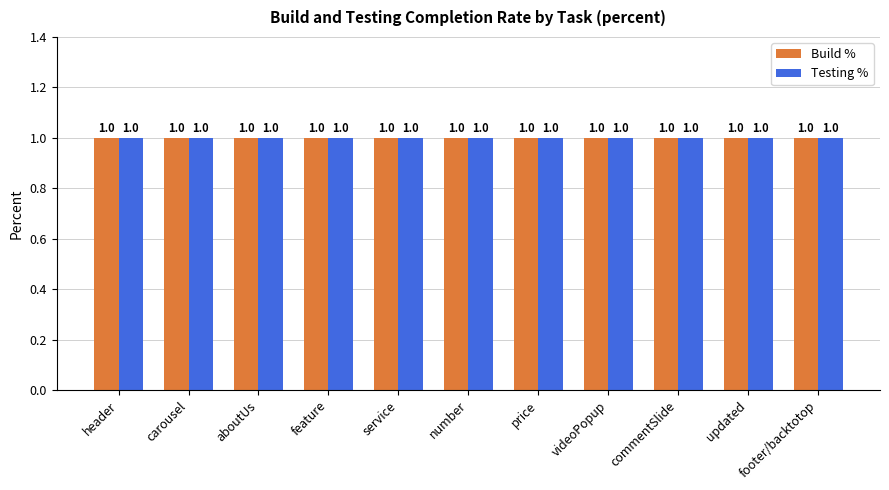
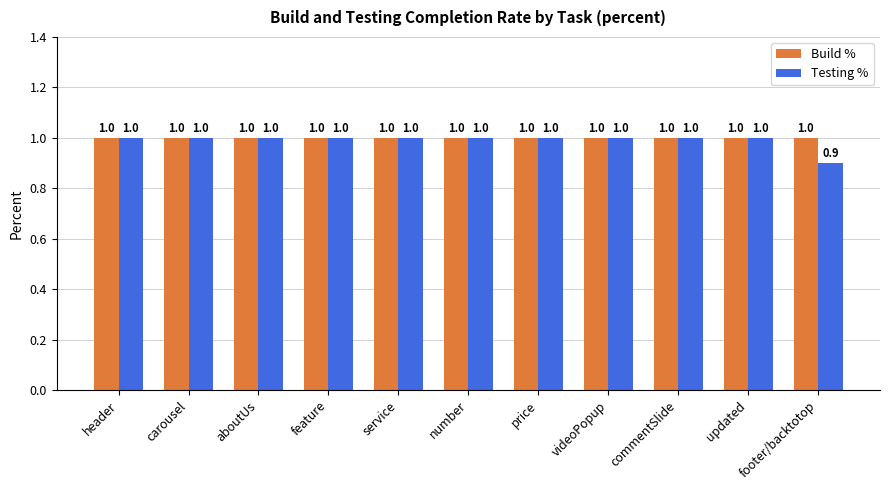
  {
    "Build %": {
      "header": 1.0,
      "carousel": 1.0,
      "aboutUs": 1.0,
      "feature": 1.0,
      "service": 1.0,
      "number": 1.0,
      "price": 1.0,
      "videoPopup": 1.0,
      "commentSlide": 1.0,
      "updated": 1.0,
      "footer/backtotop": 1.0
    },
    "Testing %": {
      "header": 1.0,
      "carousel": 1.0,
      "aboutUs": 1.0,
      "feature": 1.0,
      "service": 1.0,
      "number": 1.0,
      "price": 1.0,
      "videoPopup": 1.0,
      "commentSlide": 1.0,
      "updated": 1.0,
-     "footer/backtotop": 1.0
+     "footer/backtotop": 0.9
    }
  }
